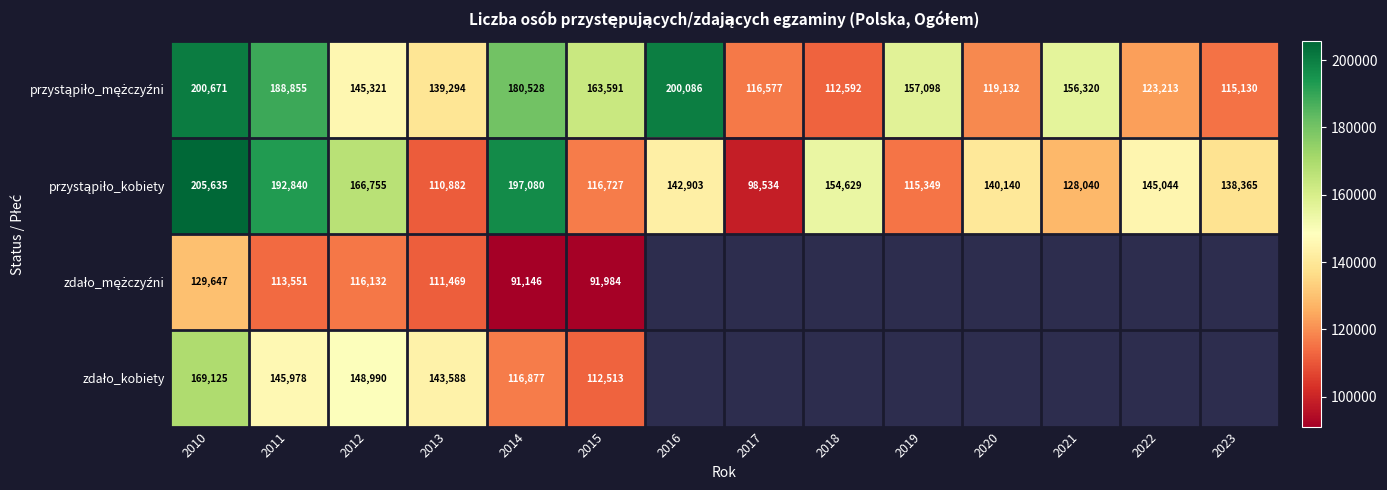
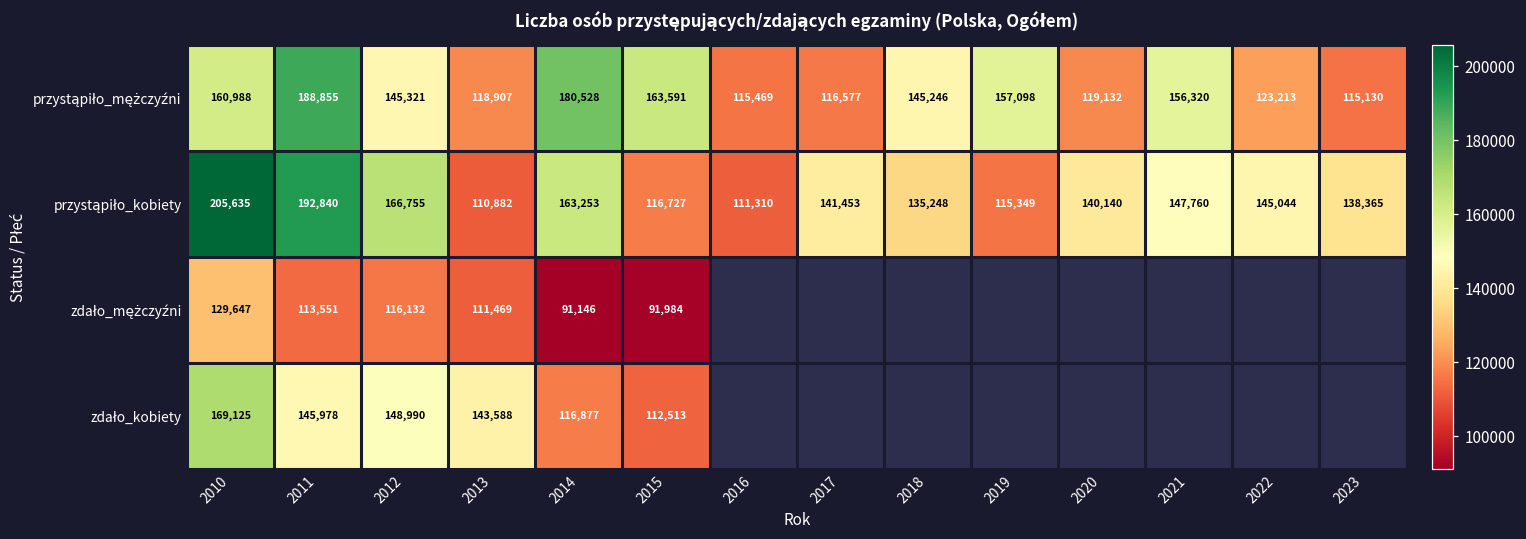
  {
    "przystąpiło_mężczyźni": {
-     "2010": "200,671",
+     "2010": "160,988",
      "2011": "188,855",
      "2012": "145,321",
-     "2013": "139,294",
+     "2013": "118,907",
      "2014": "180,528",
      "2015": "163,591",
-     "2016": "200,086",
+     "2016": "115,469",
      "2017": "116,577",
-     "2018": "112,592",
+     "2018": "145,246",
      "2019": "157,098",
      "2020": "119,132",
      "2021": "156,320",
      "2022": "123,213",
      "2023": "115,130"
    },
    "przystąpiło_kobiety": {
      "2010": "205,635",
      "2011": "192,840",
      "2012": "166,755",
      "2013": "110,882",
-     "2014": "197,080",
+     "2014": "163,253",
      "2015": "116,727",
-     "2016": "142,903",
-     "2017": "98,534",
-     "2018": "154,629",
+     "2016": "111,310",
+     "2017": "141,453",
+     "2018": "135,248",
      "2019": "115,349",
      "2020": "140,140",
-     "2021": "128,040",
+     "2021": "147,760",
      "2022": "145,044",
      "2023": "138,365"
    },
    "zdało_mężczyźni": {
      "2010": "129,647",
      "2011": "113,551",
      "2012": "116,132",
      "2013": "111,469",
      "2014": "91,146",
      "2015": "91,984"
    },
    "zdało_kobiety": {
      "2010": "169,125",
      "2011": "145,978",
      "2012": "148,990",
      "2013": "143,588",
      "2014": "116,877",
      "2015": "112,513"
    }
  }
